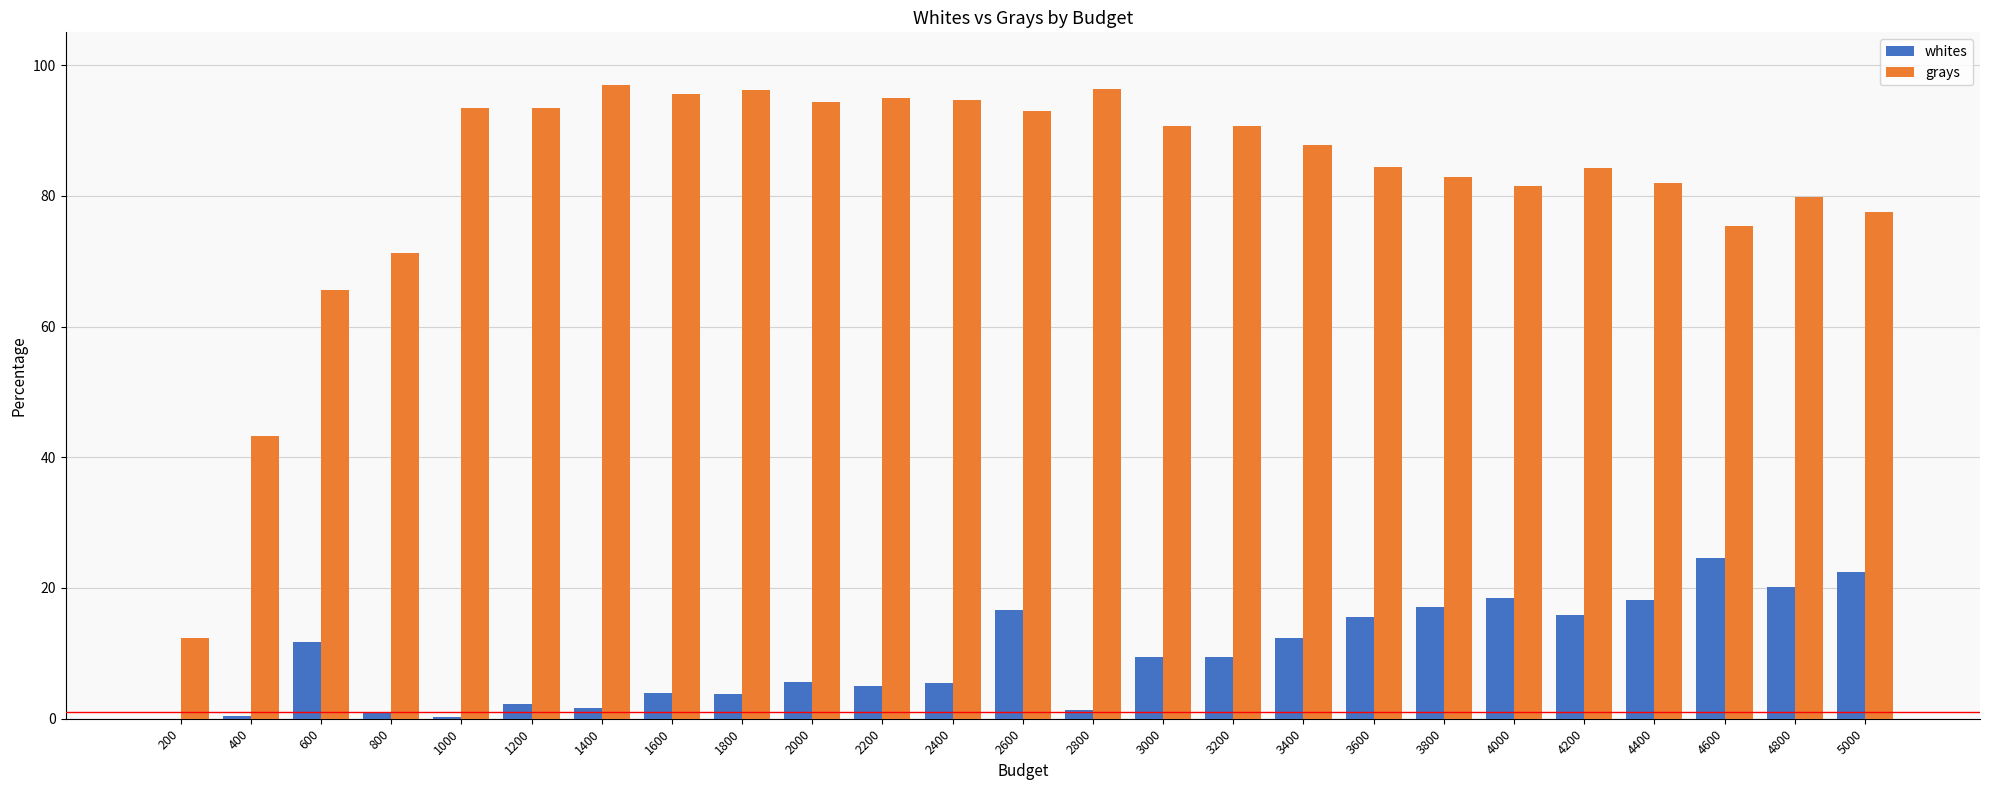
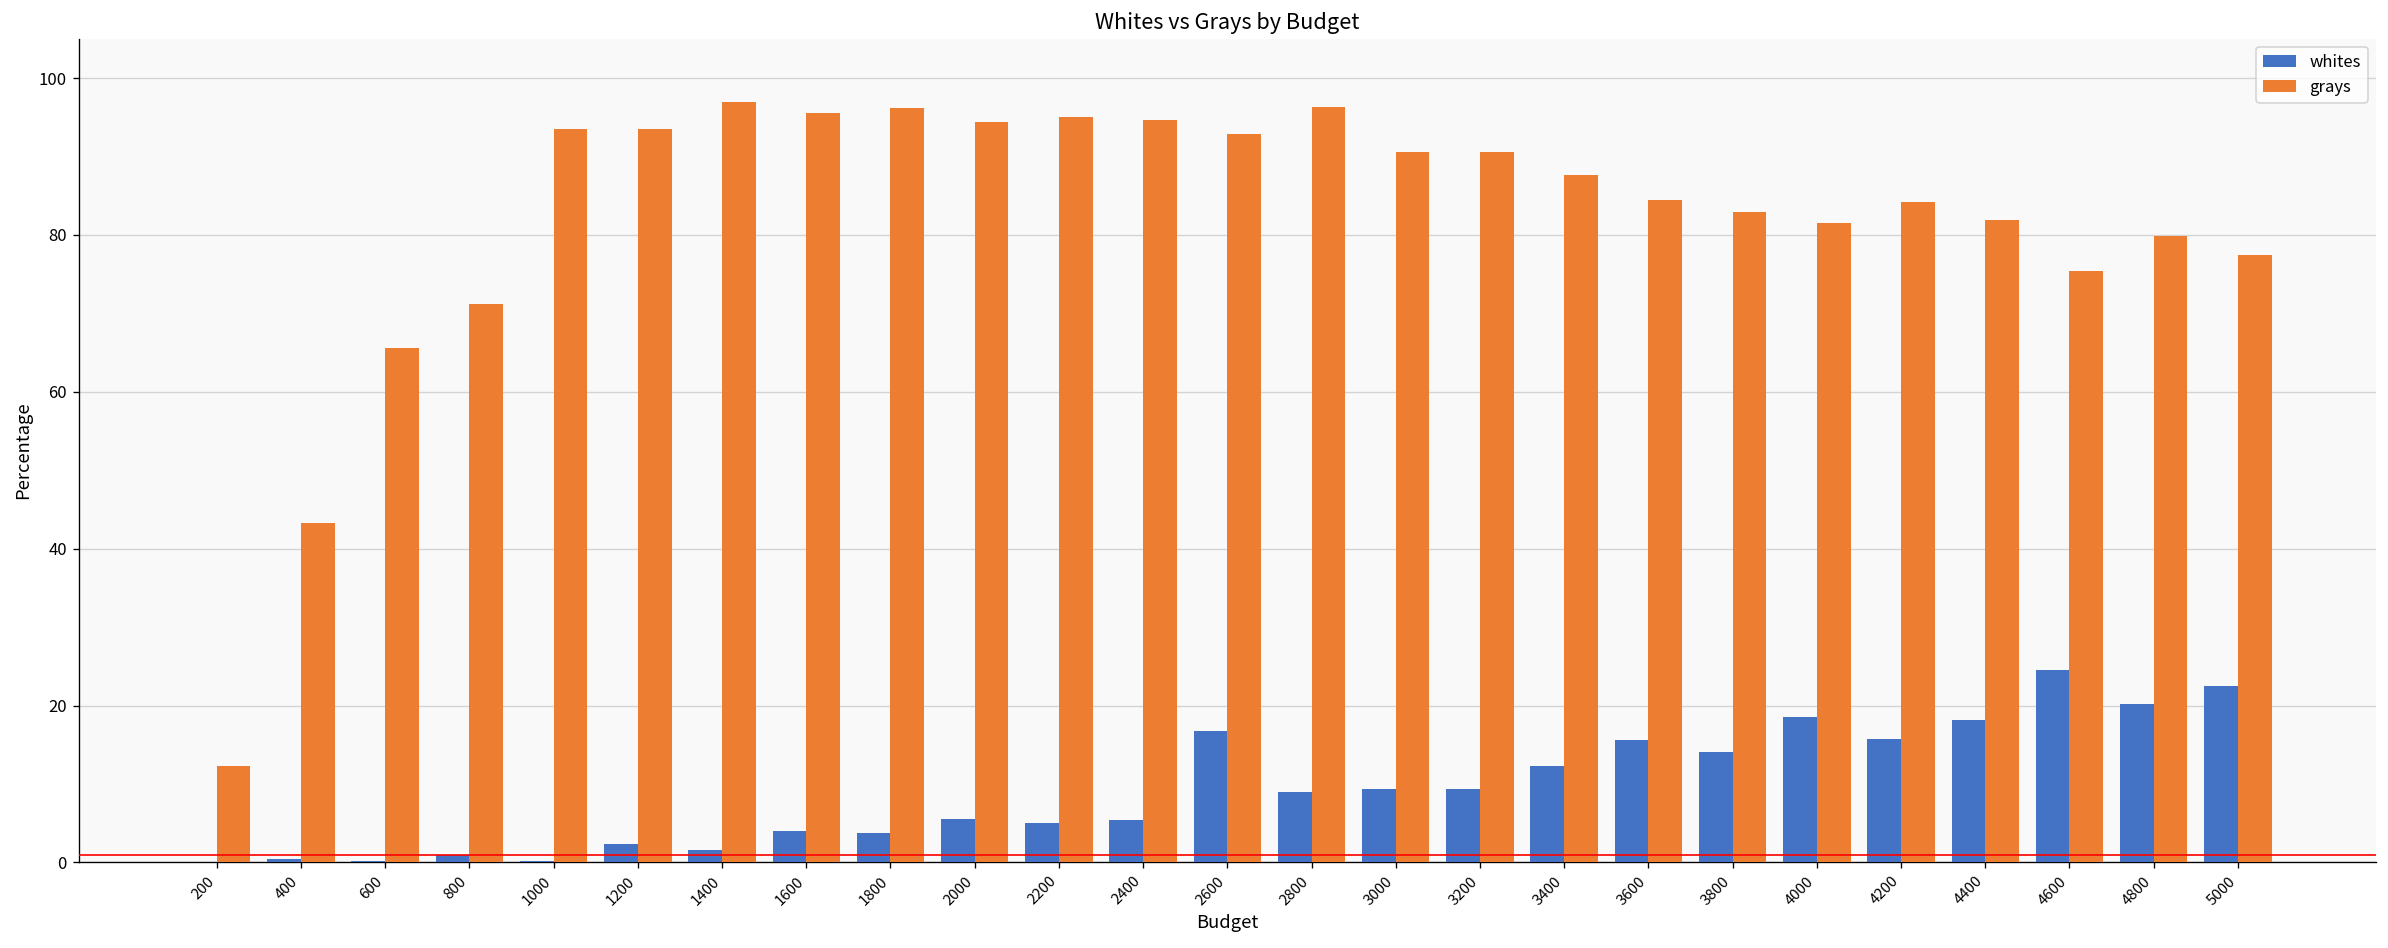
  {
    "whites": {
      "200": 0,
      "400": 0,
-     "600": 12,
+     "600": 0,
      "800": 1,
      "1200": 2,
      "1400": 2,
      "1600": 4,
      "1800": 4,
      "2000": 6,
      "2200": 5,
      "2400": 5,
      "2600": 17,
-     "2800": 1,
+     "2800": 9,
      "3000": 9,
      "3200": 9,
      "3400": 12,
      "3600": 16,
-     "3800": 17,
+     "3800": 14,
      "4000": 19,
      "4200": 16,
      "4400": 18,
      "4600": 25,
      "4800": 20,
      "5000": 23
    },
    "grays": {
      "200": 12,
      "400": 43,
      "600": 66,
      "800": 71,
      "1000": 94,
      "1200": 94,
      "1400": 97,
      "1600": 96,
      "1800": 96,
      "2000": 94,
      "2200": 95,
      "2400": 95,
      "2600": 93,
      "2800": 96,
      "3000": 91,
      "3200": 91,
      "3400": 88,
      "3600": 84,
      "3800": 83,
      "4000": 82,
      "4200": 84,
      "4400": 82,
      "4600": 75,
      "4800": 80,
      "5000": 78
    }
  }
